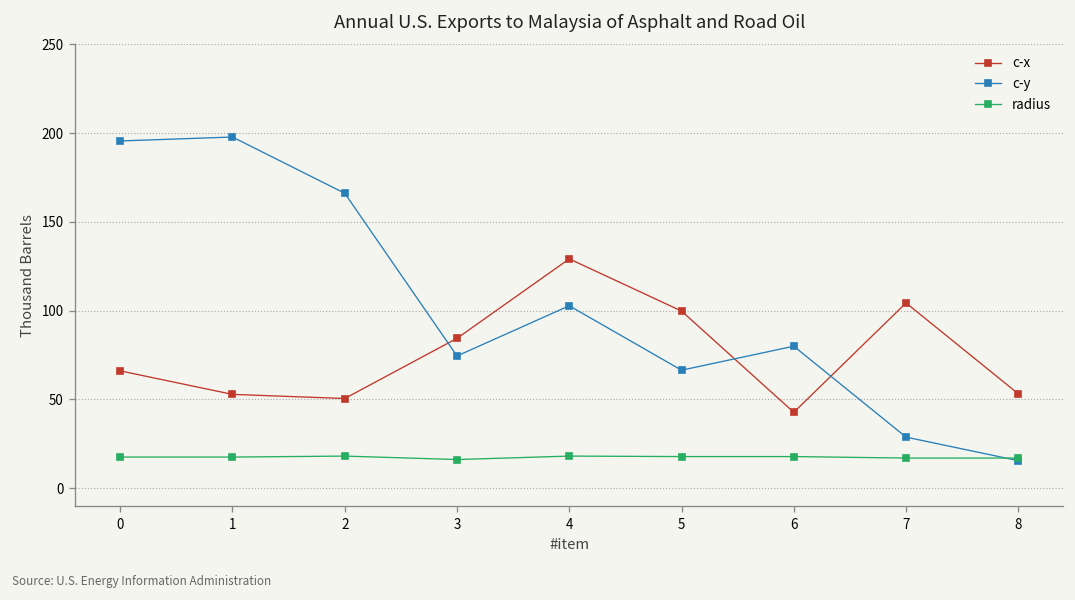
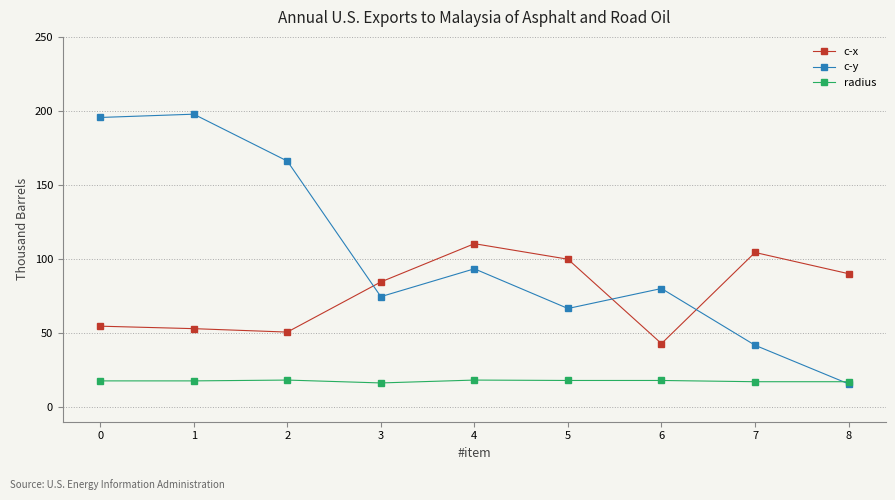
  {
    "c-x": {
-     "0": 66,
+     "0": 55,
      "1": 53,
      "2": 51,
      "3": 84,
-     "4": 129,
+     "4": 110,
      "5": 100,
      "6": 43,
      "7": 104,
-     "8": 53
+     "8": 90
    },
    "c-y": {
      "0": 196,
      "1": 198,
      "2": 166,
      "3": 75,
-     "4": 103,
+     "4": 93,
      "5": 67,
      "6": 80,
-     "7": 29
+     "7": 42
    },
    "radius": {
      "0": 18,
      "1": 18,
      "2": 18,
      "3": 16,
      "4": 18,
      "5": 18,
      "6": 18,
      "7": 17
    }
  }
